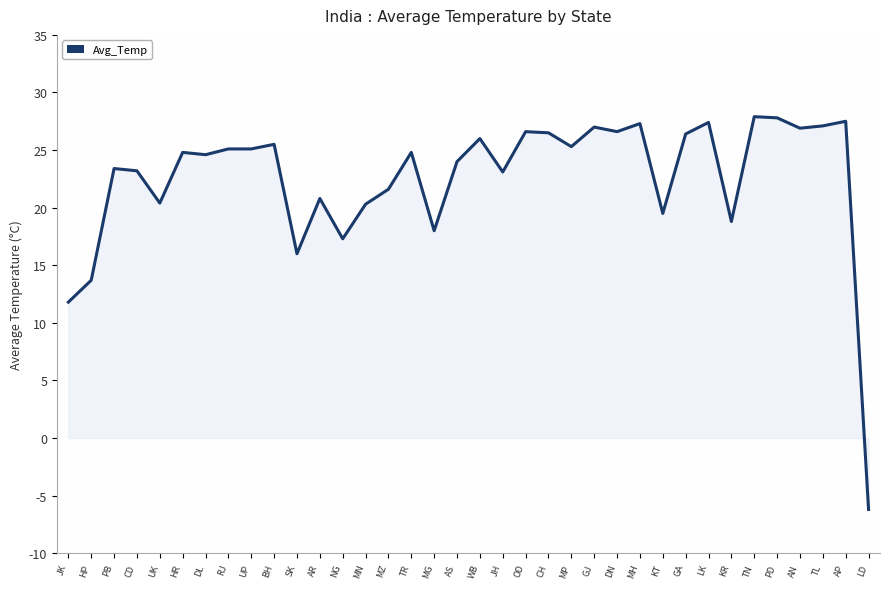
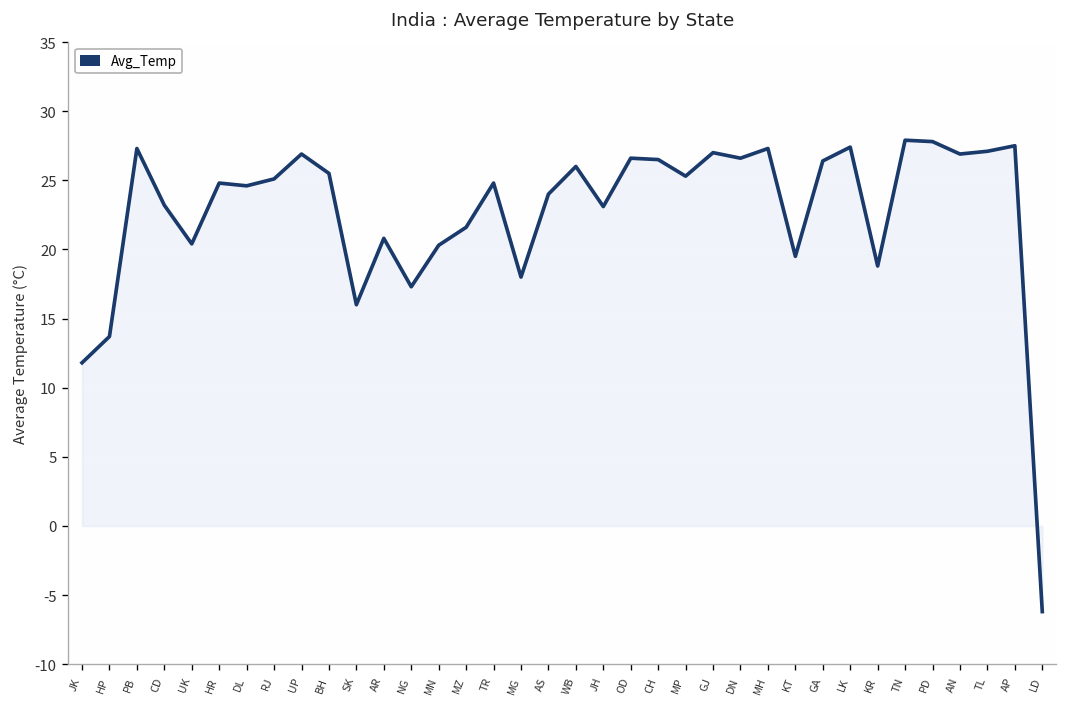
  {
    "Avg_Temp": {
-     "PB": 23.4,
-     "UP": 25.1,
+     "PB": 27.3,
+     "UP": 26.9,
      "LD": -6.2
    }
  }
